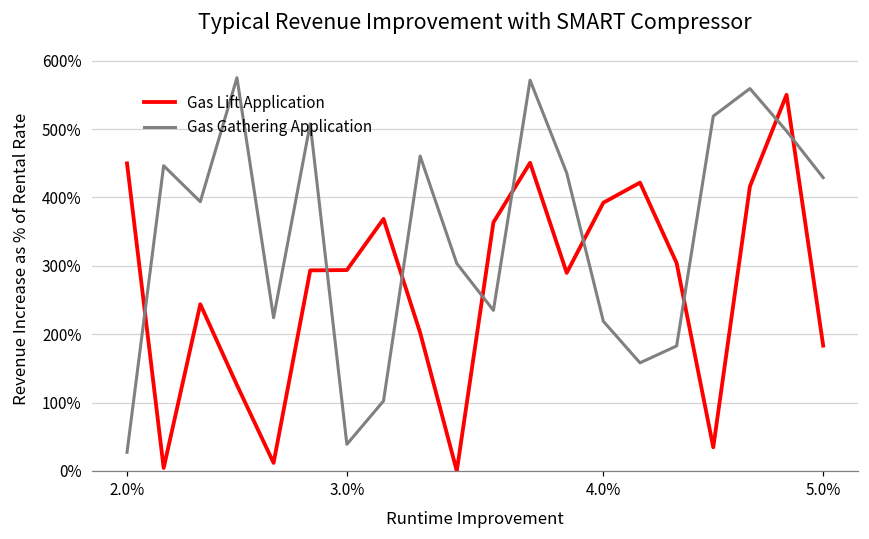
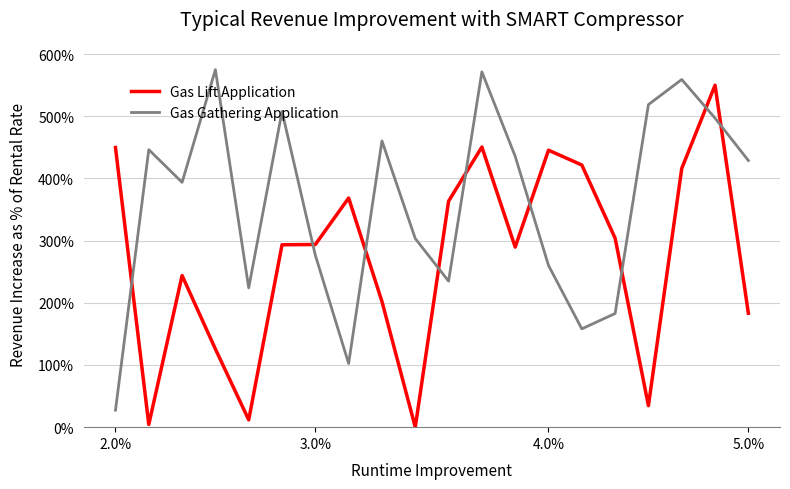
  {
    "Gas Lift Application": {
      "2.0%": "450%",
      "3.0%": "290%",
-     "4.0%": "390%",
+     "4.0%": "450%",
      "5.0%": "180%"
    },
    "Gas Gathering Application": {
      "2.0%": "30%",
-     "3.0%": "40%",
-     "4.0%": "220%",
+     "3.0%": "280%",
+     "4.0%": "260%",
      "5.0%": "430%"
    }
  }
